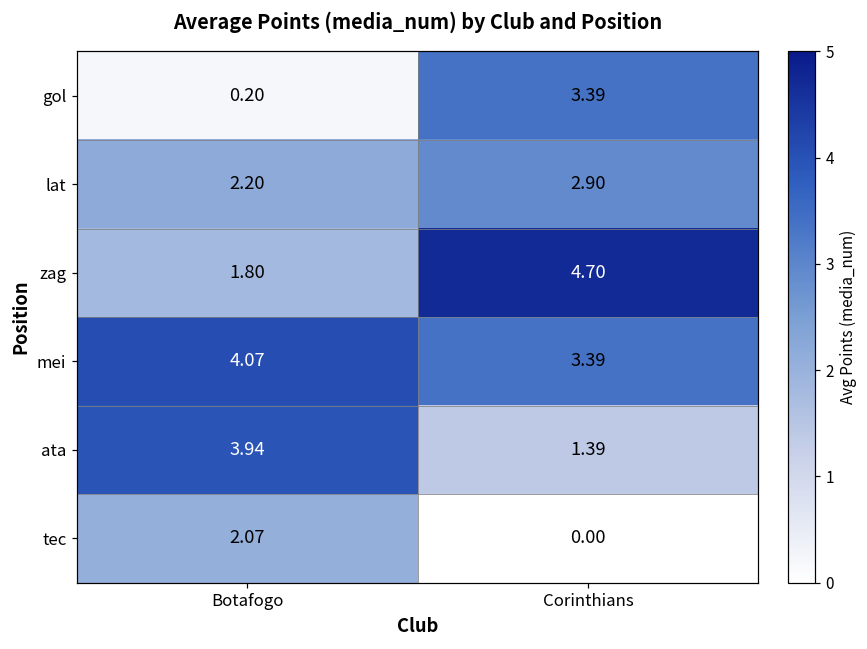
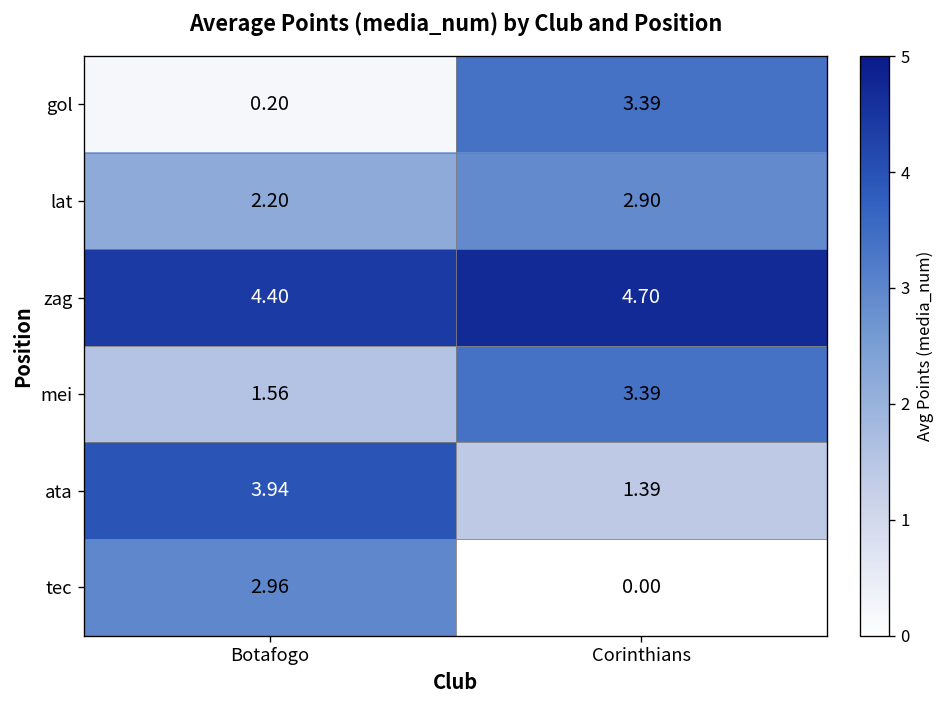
  {
    "gol": {
      "Botafogo": 0.20,
      "Corinthians": 3.39
    },
    "lat": {
      "Botafogo": 2.20,
      "Corinthians": 2.90
    },
    "zag": {
-     "Botafogo": 1.80,
+     "Botafogo": 4.40,
      "Corinthians": 4.70
    },
    "mei": {
-     "Botafogo": 4.07,
+     "Botafogo": 1.56,
      "Corinthians": 3.39
    },
    "ata": {
      "Botafogo": 3.94,
      "Corinthians": 1.39
    },
    "tec": {
-     "Botafogo": 2.07,
+     "Botafogo": 2.96,
      "Corinthians": 0.00
    }
  }
